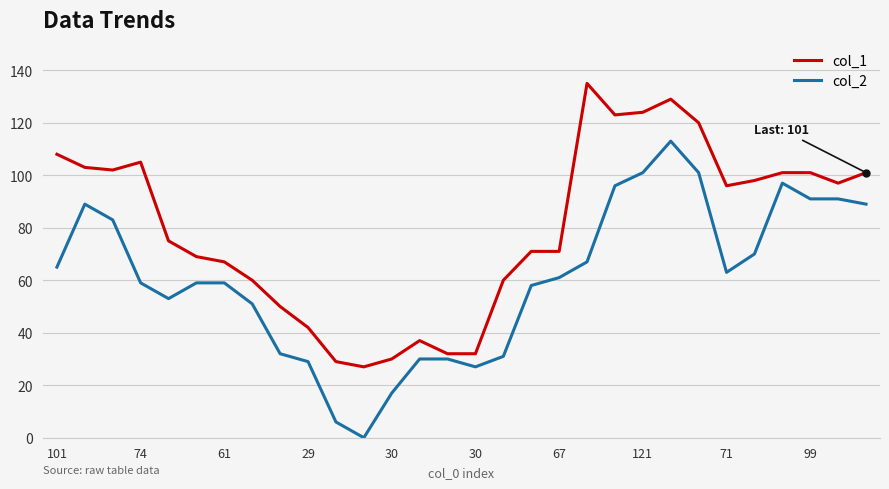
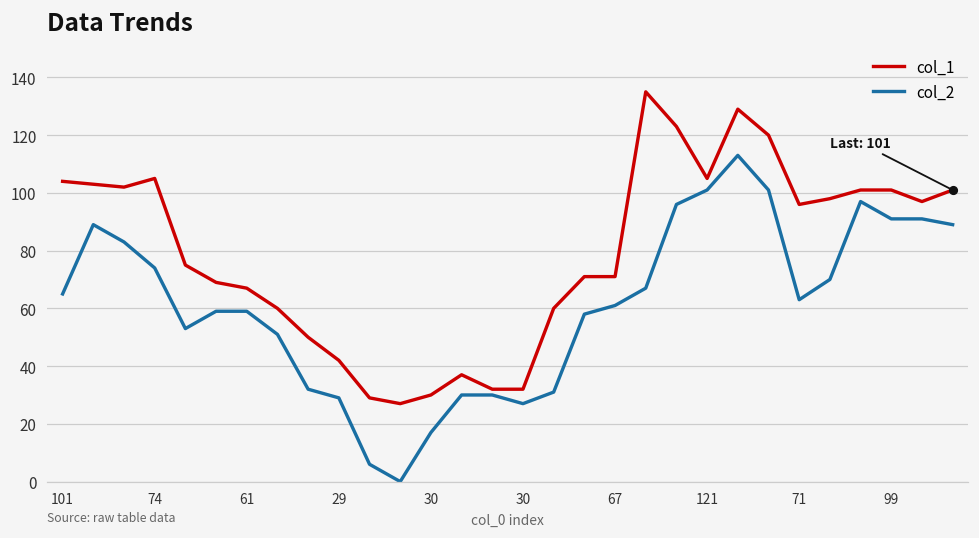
  {
    "col_1": {
-     "101": 108,
+     "101": 104,
      "74": 105,
      "61": 67,
      "67": 71,
-     "121": 124,
+     "121": 105,
      "71": 96
    },
    "col_2": {
      "101": 65,
-     "74": 59,
+     "74": 74,
      "61": 59,
      "67": 61,
      "121": 101,
      "71": 63,
      "99": 91
    }
  }
